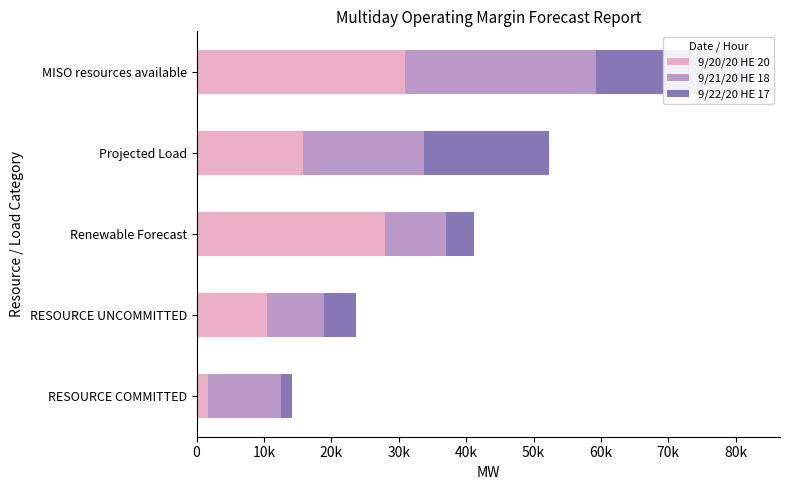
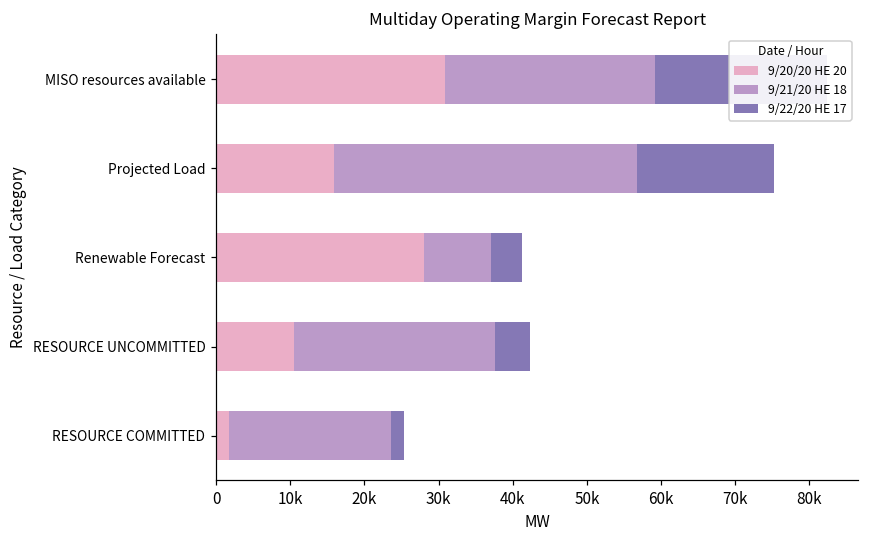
  {
    "9/20/20 HE 20": {
      "MISO resources available": 31000,
      "Projected Load": 16000,
      "Renewable Forecast": 28000,
      "RESOURCE UNCOMMITTED": 10000,
      "RESOURCE COMMITTED": 2000
    },
    "9/21/20 HE 18": {
      "MISO resources available": 28000,
-     "Projected Load": 18000,
+     "Projected Load": 41000,
      "Renewable Forecast": 9000,
-     "RESOURCE UNCOMMITTED": 9000,
-     "RESOURCE COMMITTED": 11000
+     "RESOURCE UNCOMMITTED": 27000,
+     "RESOURCE COMMITTED": 22000
    },
    "9/22/20 HE 17": {
      "Projected Load": 19000,
      "Renewable Forecast": 4000,
      "RESOURCE UNCOMMITTED": 5000,
      "RESOURCE COMMITTED": 2000
    }
  }
